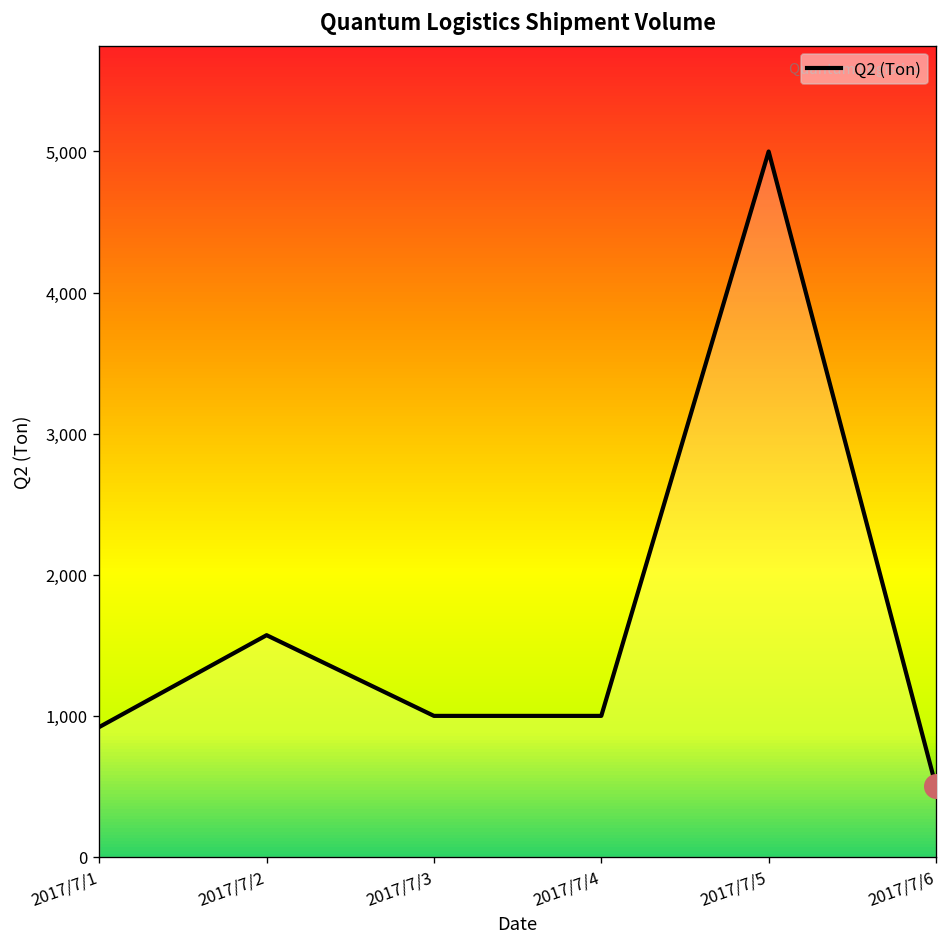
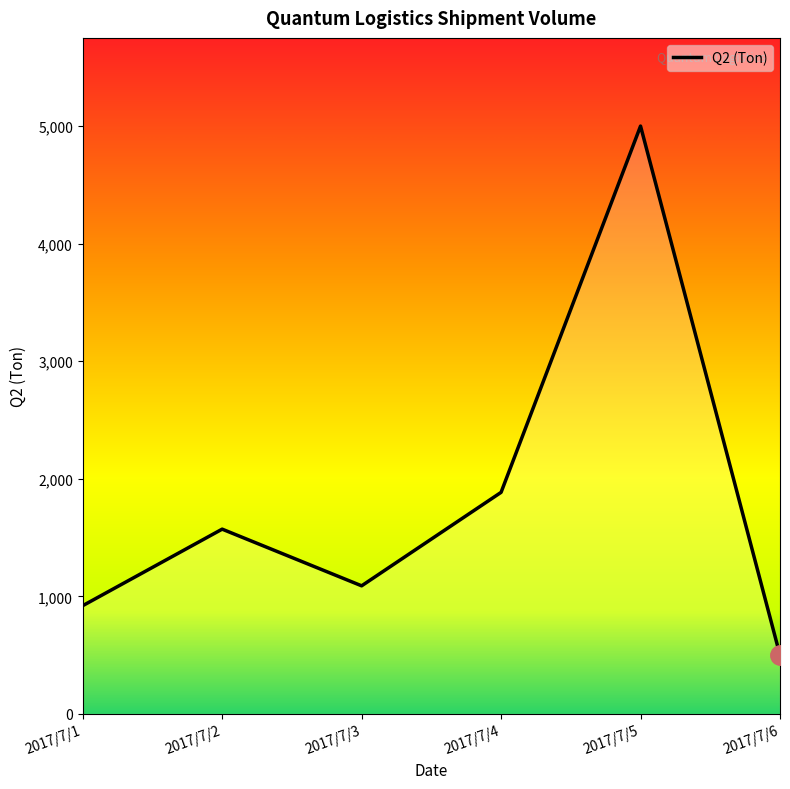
  {
    "Q2 (Ton)": {
      "2017/7/1": "920",
      "2017/7/2": "1,570",
-     "2017/7/3": "1,000",
-     "2017/7/4": "1,000",
+     "2017/7/3": "1,090",
+     "2017/7/4": "1,890",
      "2017/7/5": "5,000"
    }
  }
